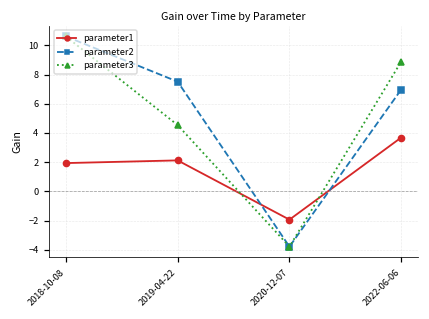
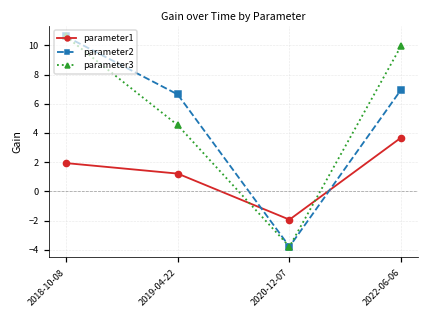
  {
    "parameter1": {
      "2018-10-08": 1.9,
-     "2019-04-22": 2.1,
+     "2019-04-22": 1.2,
      "2020-12-07": -1.9,
      "2022-06-06": 3.7
    },
    "parameter2": {
-     "2019-04-22": 7.5,
+     "2019-04-22": 6.6,
      "2022-06-06": 7.0
    },
    "parameter3": {
      "2019-04-22": 4.5,
-     "2022-06-06": 8.9
+     "2022-06-06": 10.0
    }
  }
